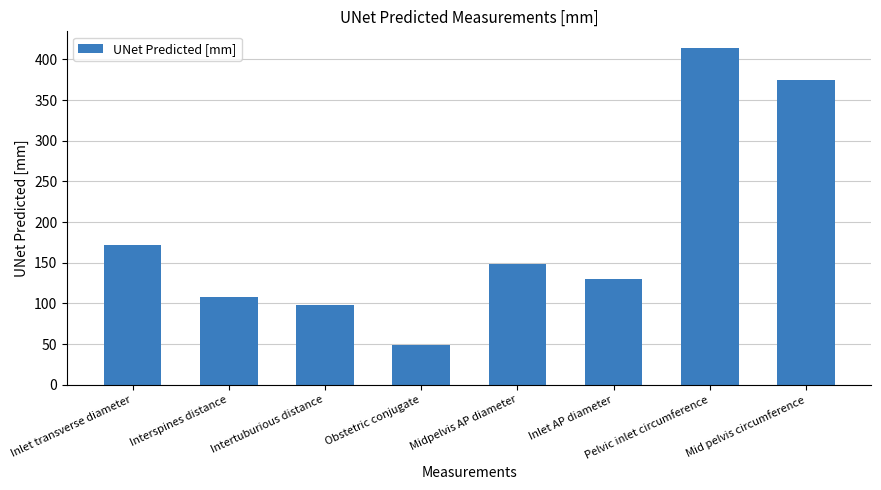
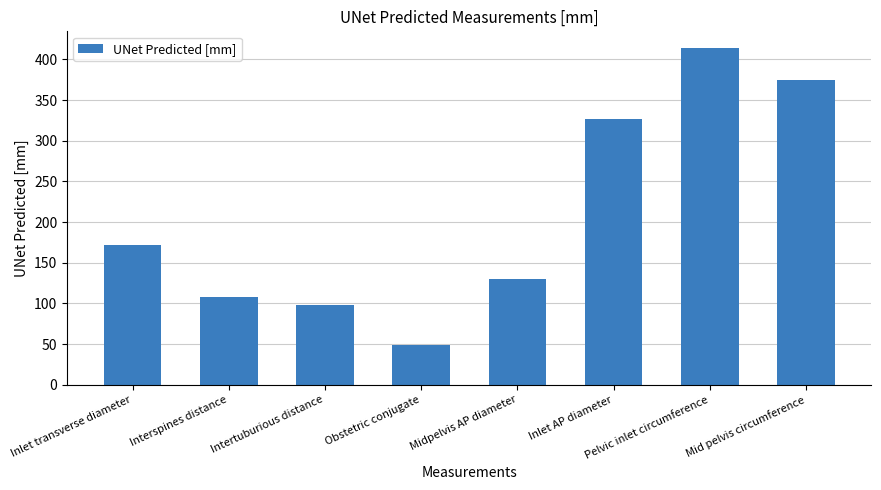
  {
    "Inlet transverse diameter": 170,
    "Interspines distance": 110,
    "Intertuburious distance": 100,
    "Obstetric conjugate": 50,
-   "Midpelvis AP diameter": 150,
-   "Inlet AP diameter": 130,
+   "Midpelvis AP diameter": 130,
+   "Inlet AP diameter": 330,
    "Pelvic inlet circumference": 410,
    "Mid pelvis circumference": 370
  }
